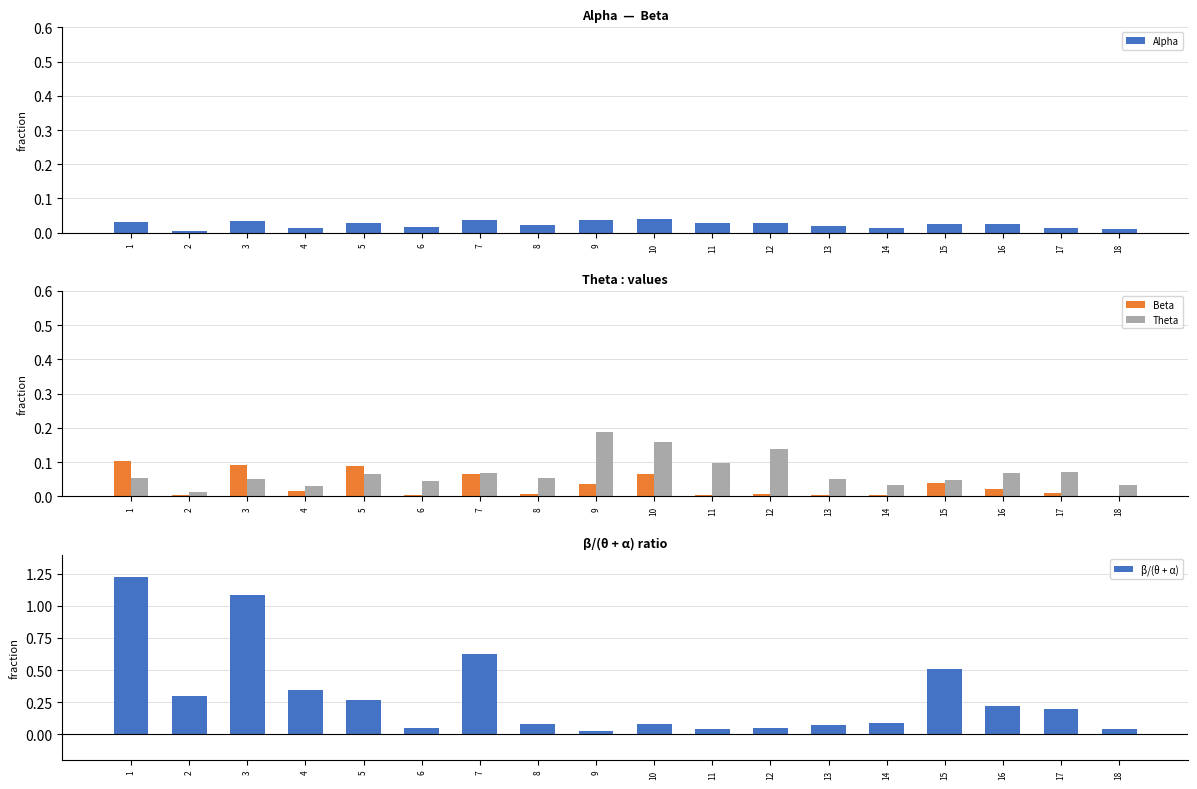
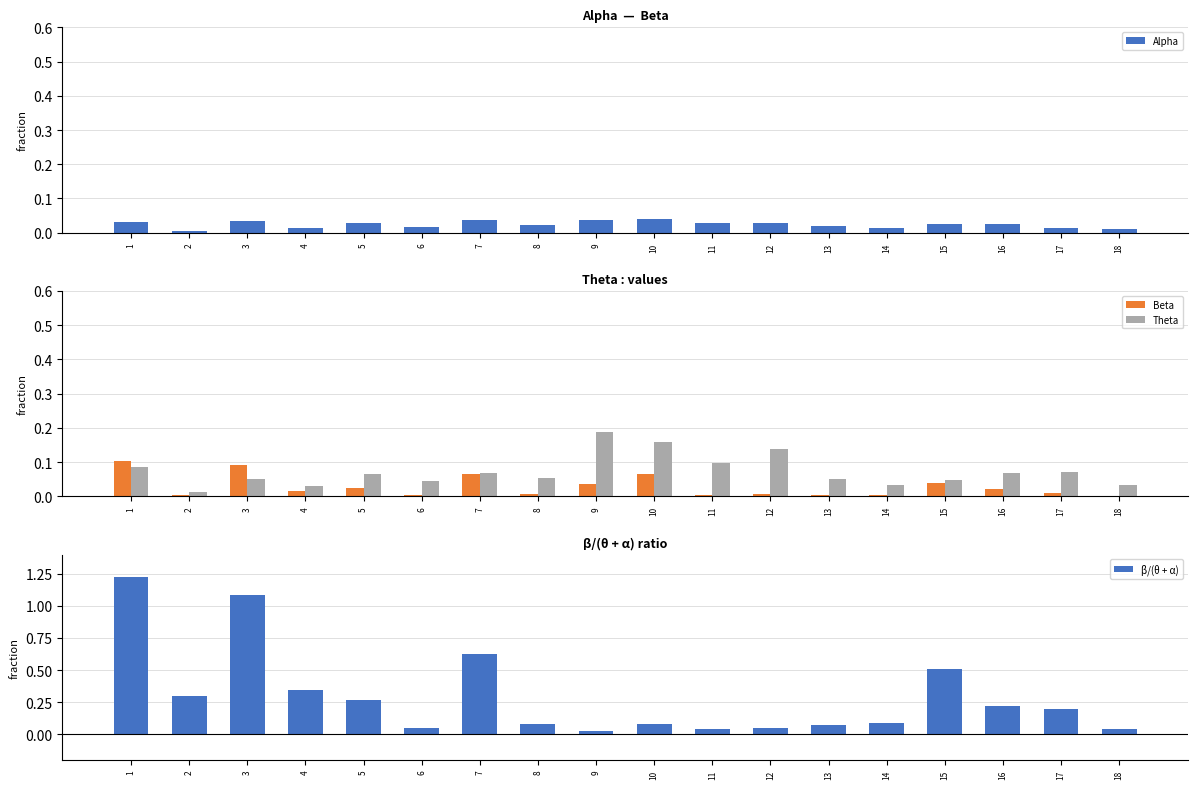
  {
    "Alpha — Beta": {
      "1": 0.03,
      "3": 0.03,
      "4": 0.01,
      "5": 0.03,
      "6": 0.02,
      "7": 0.04,
      "8": 0.02,
      "9": 0.04,
      "10": 0.04,
      "11": 0.03,
      "12": 0.03,
      "13": 0.02,
      "14": 0.01,
      "15": 0.03,
      "16": 0.03,
      "17": 0.01,
      "18": 0.01
    },
    "Theta : values": {
      "Beta": {
        "1": 0.10,
        "3": 0.09,
        "4": 0.02,
-       "5": 0.09,
+       "5": 0.02,
        "7": 0.07,
        "9": 0.04,
        "10": 0.06,
        "15": 0.04,
        "16": 0.02,
        "17": 0.01
      },
      "Theta": {
-       "1": 0.05,
+       "1": 0.08,
        "2": 0.01,
        "3": 0.05,
        "4": 0.03,
        "5": 0.07,
        "6": 0.04,
        "7": 0.07,
        "8": 0.05,
        "9": 0.19,
        "10": 0.16,
        "11": 0.10,
        "12": 0.14,
        "13": 0.05,
        "14": 0.03,
        "15": 0.05,
        "16": 0.07,
        "17": 0.07,
        "18": 0.03
      }
    },
    "β/(θ + α) ratio": {
      "1": 1.22,
      "2": 0.30,
      "3": 1.08,
      "4": 0.35,
      "5": 0.27,
      "6": 0.05,
      "7": 0.63,
      "8": 0.08,
      "9": 0.03,
      "10": 0.08,
      "11": 0.04,
      "12": 0.05,
      "13": 0.07,
      "14": 0.09,
      "15": 0.51,
      "16": 0.22,
      "17": 0.20,
      "18": 0.04
    }
  }
